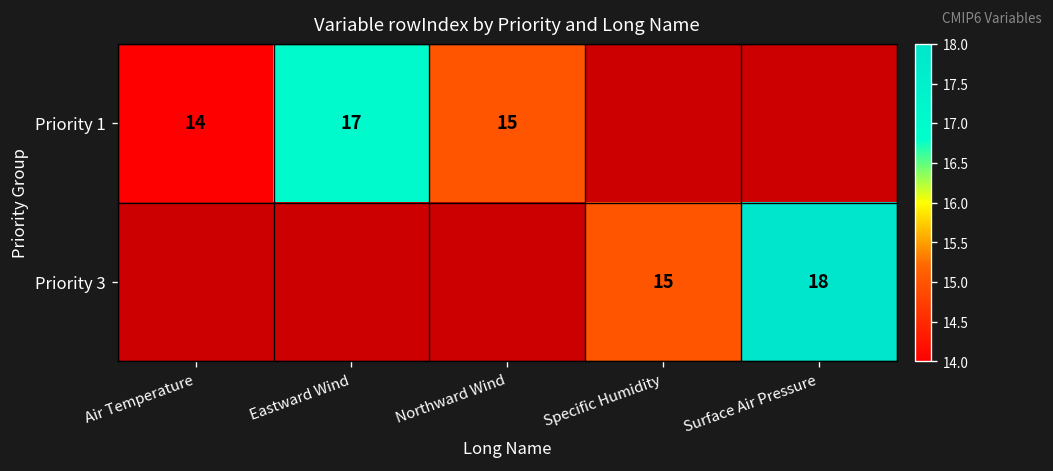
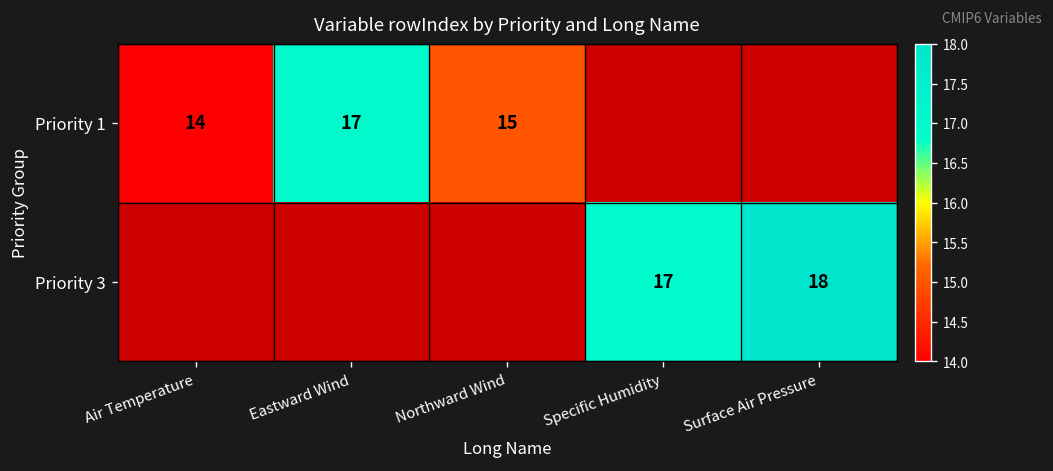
  {
    "Priority 1": {
      "Air Temperature": 14,
      "Eastward Wind": 17,
      "Northward Wind": 15
    },
    "Priority 3": {
-     "Specific Humidity": 15,
+     "Specific Humidity": 17,
      "Surface Air Pressure": 18
    }
  }
